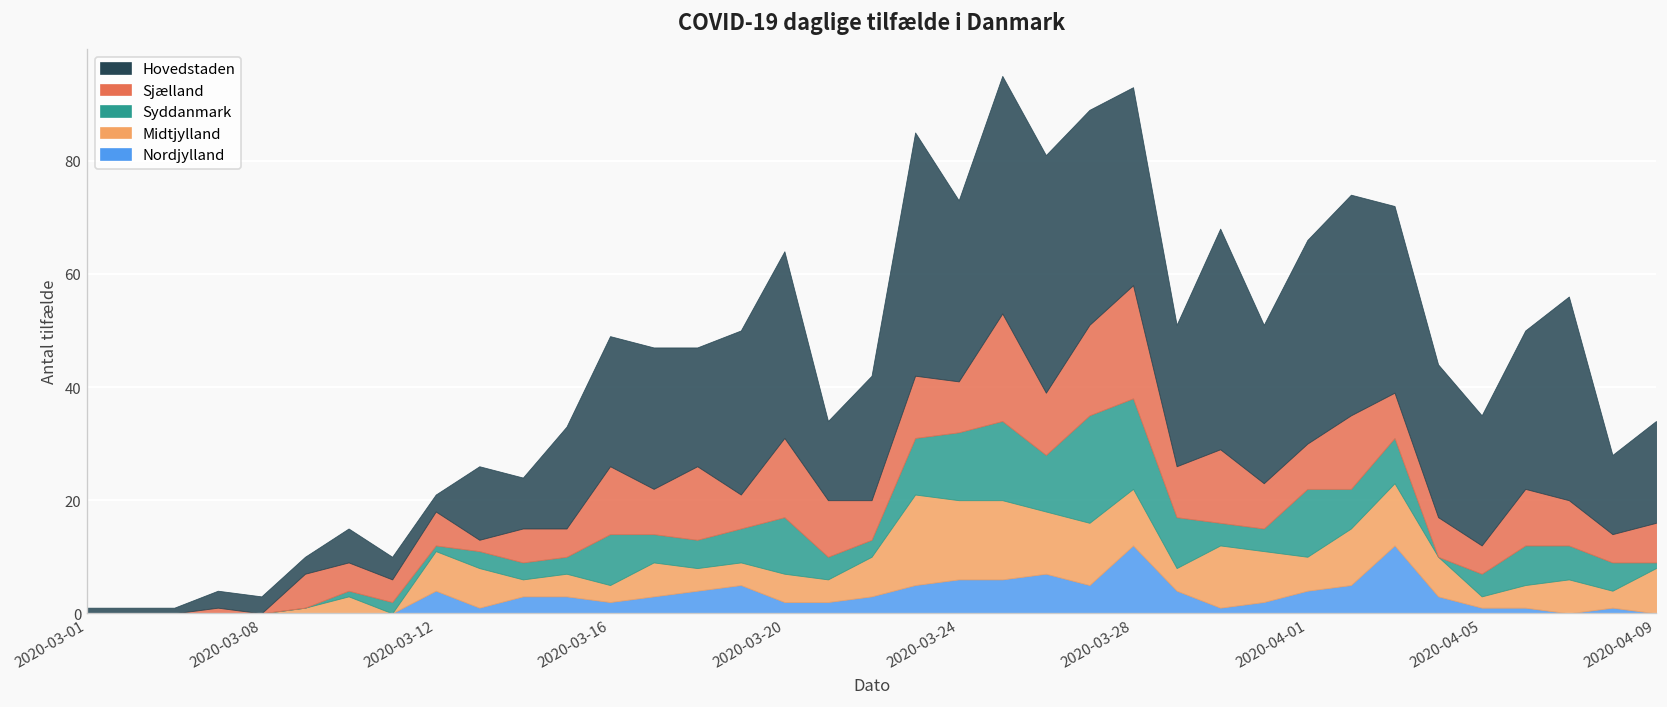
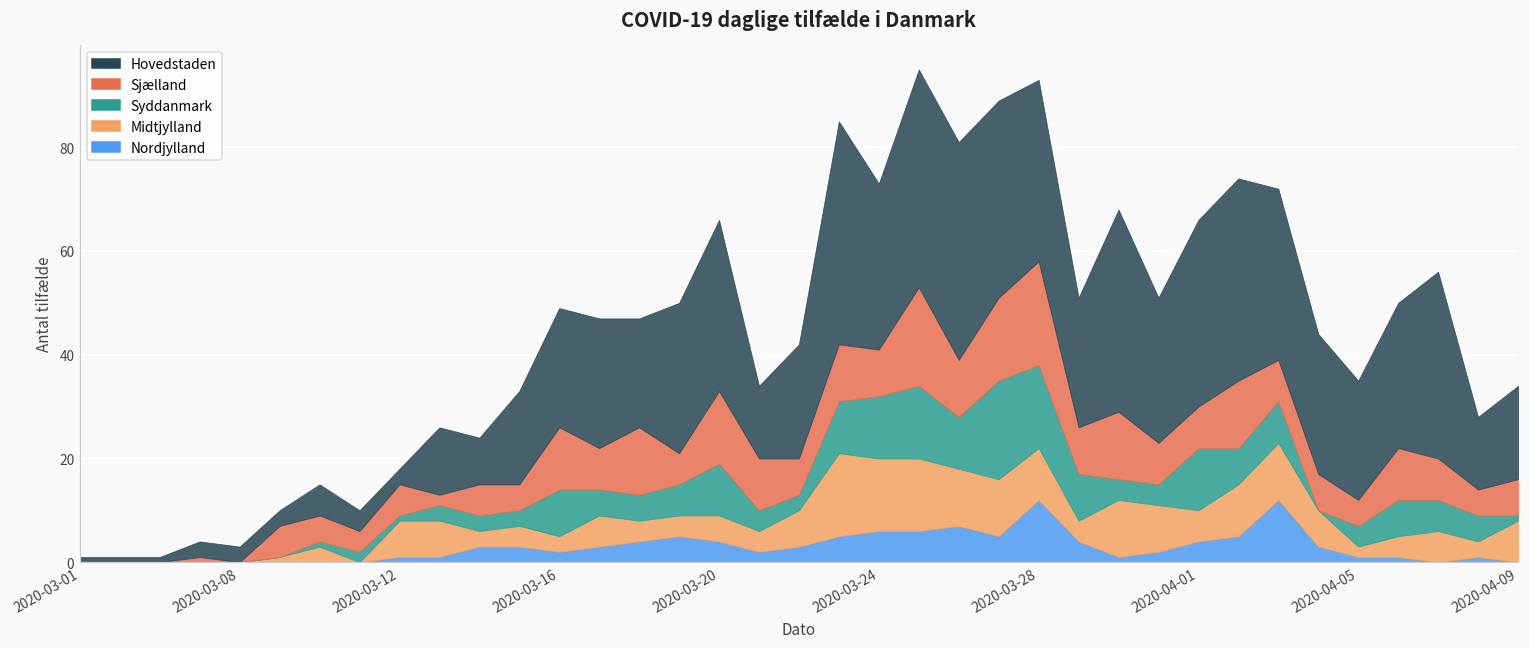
  {
    "Nordjylland": {
-     "2020-03-12": 4,
+     "2020-03-12": 1,
      "2020-03-16": 2,
-     "2020-03-20": 2,
+     "2020-03-20": 4,
      "2020-03-24": 6,
      "2020-03-28": 12,
      "2020-04-01": 4,
      "2020-04-05": 1,
      "2020-04-09": 0
    },
    "Syddanmark": {
      "2020-03-12": 1,
      "2020-03-16": 9,
      "2020-03-20": 10,
      "2020-03-24": 12,
      "2020-03-28": 16,
      "2020-04-01": 12,
      "2020-04-05": 4,
      "2020-04-09": 1
    },
    "Hovedstaden": {
      "2020-03-01": 1,
      "2020-03-08": 3,
      "2020-03-12": 3,
      "2020-03-16": 23,
      "2020-03-20": 33,
      "2020-03-24": 32,
      "2020-03-28": 35,
      "2020-04-01": 36,
      "2020-04-05": 23,
      "2020-04-09": 18
    }
  }
